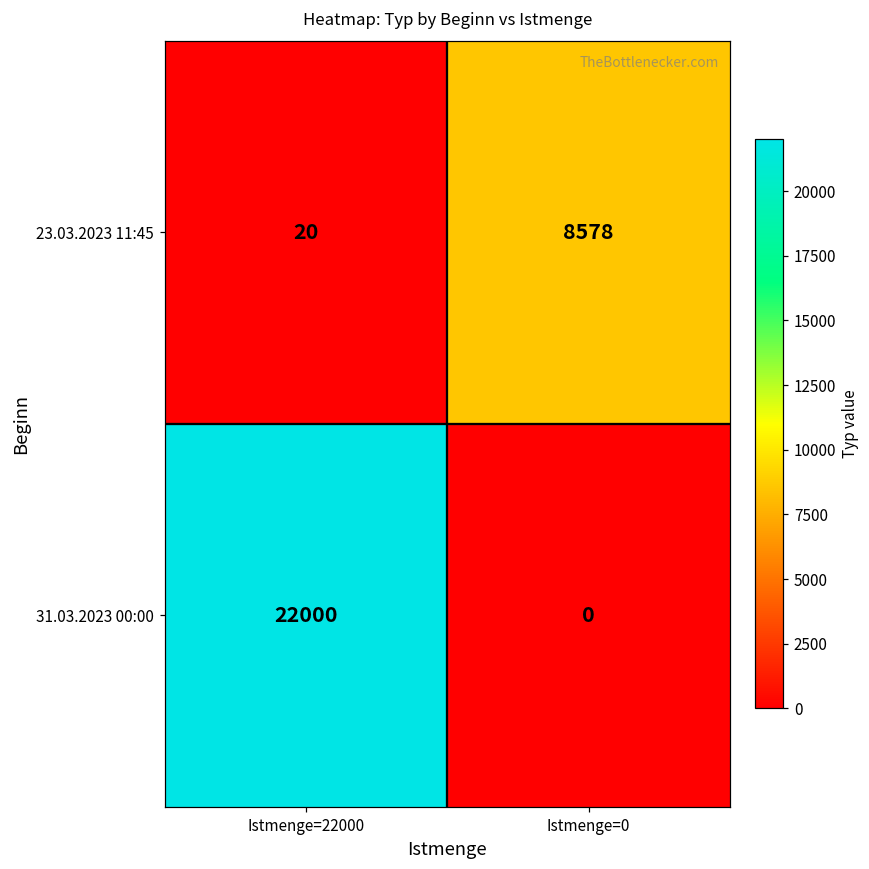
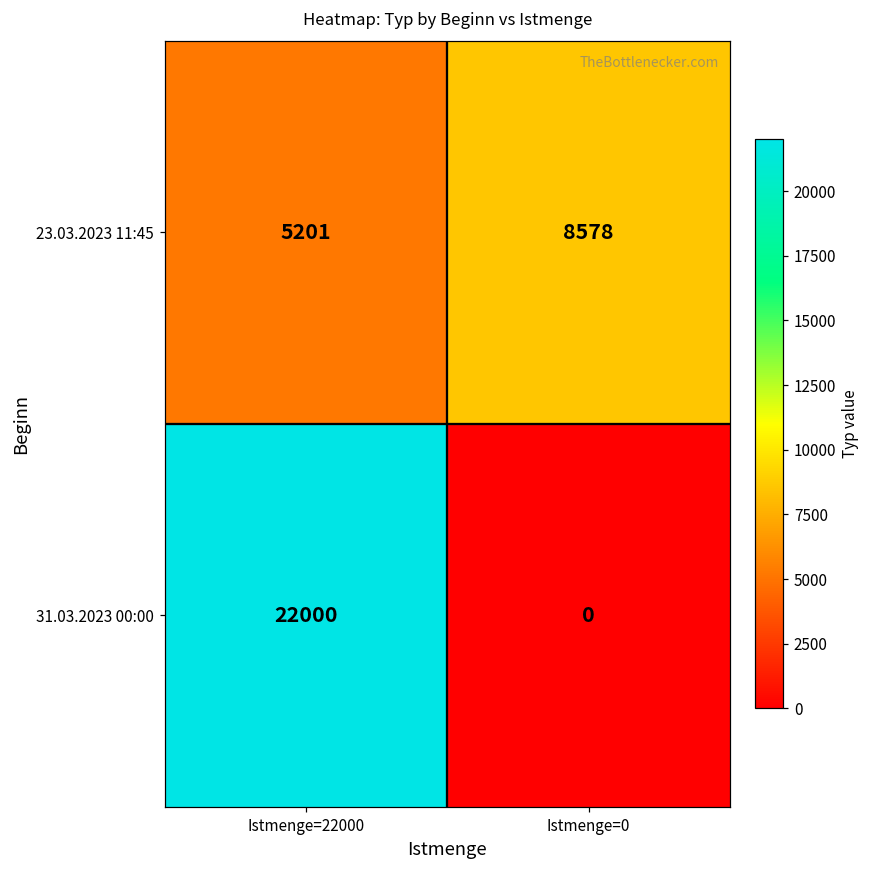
  {
    "23.03.2023 11:45": {
-     "Istmenge=22000": 20
+     "Istmenge=22000": 5201
    },
    "31.03.2023 00:00": {
      "Istmenge=22000": 22000,
      "Istmenge=0": 0
    }
  }
